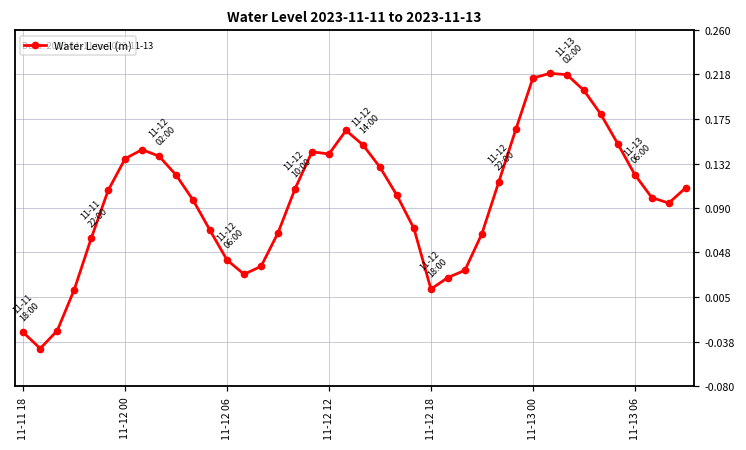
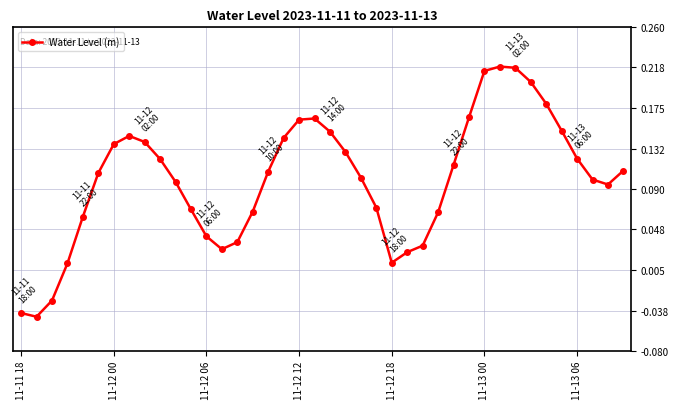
  {
-   "11-11 18": -0.03,
+   "11-11 18": -0.04,
    "11-12 00": 0.14,
-   "11-12 12": 0.14,
+   "11-12 12": 0.16,
    "11-13 00": 0.21
  }
